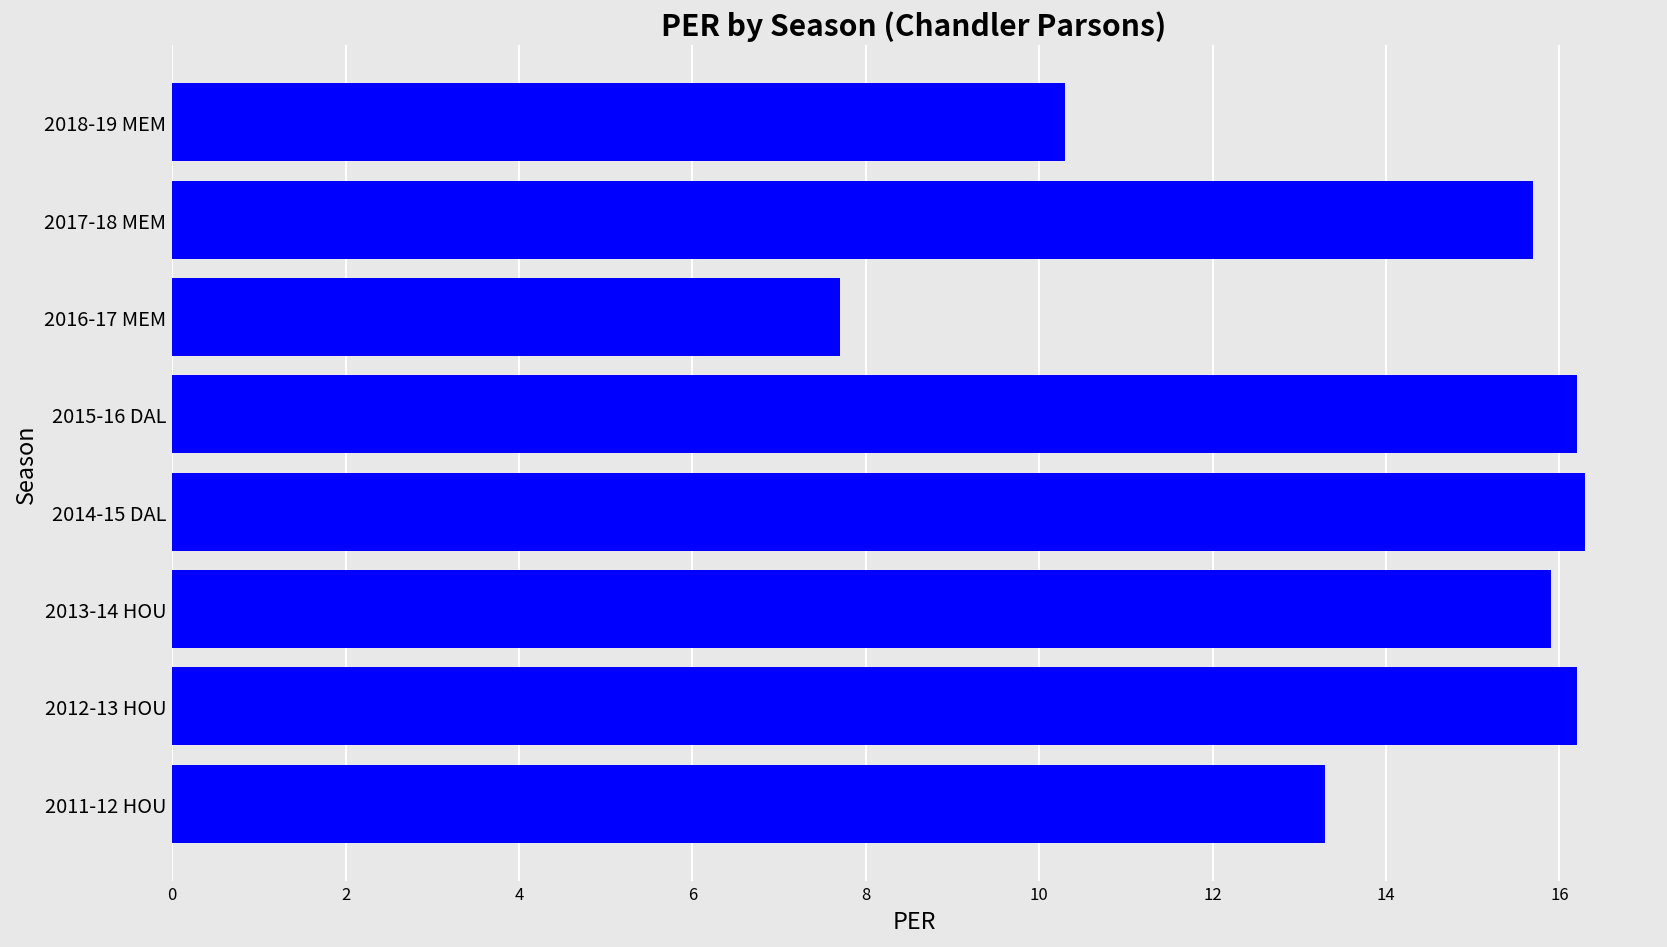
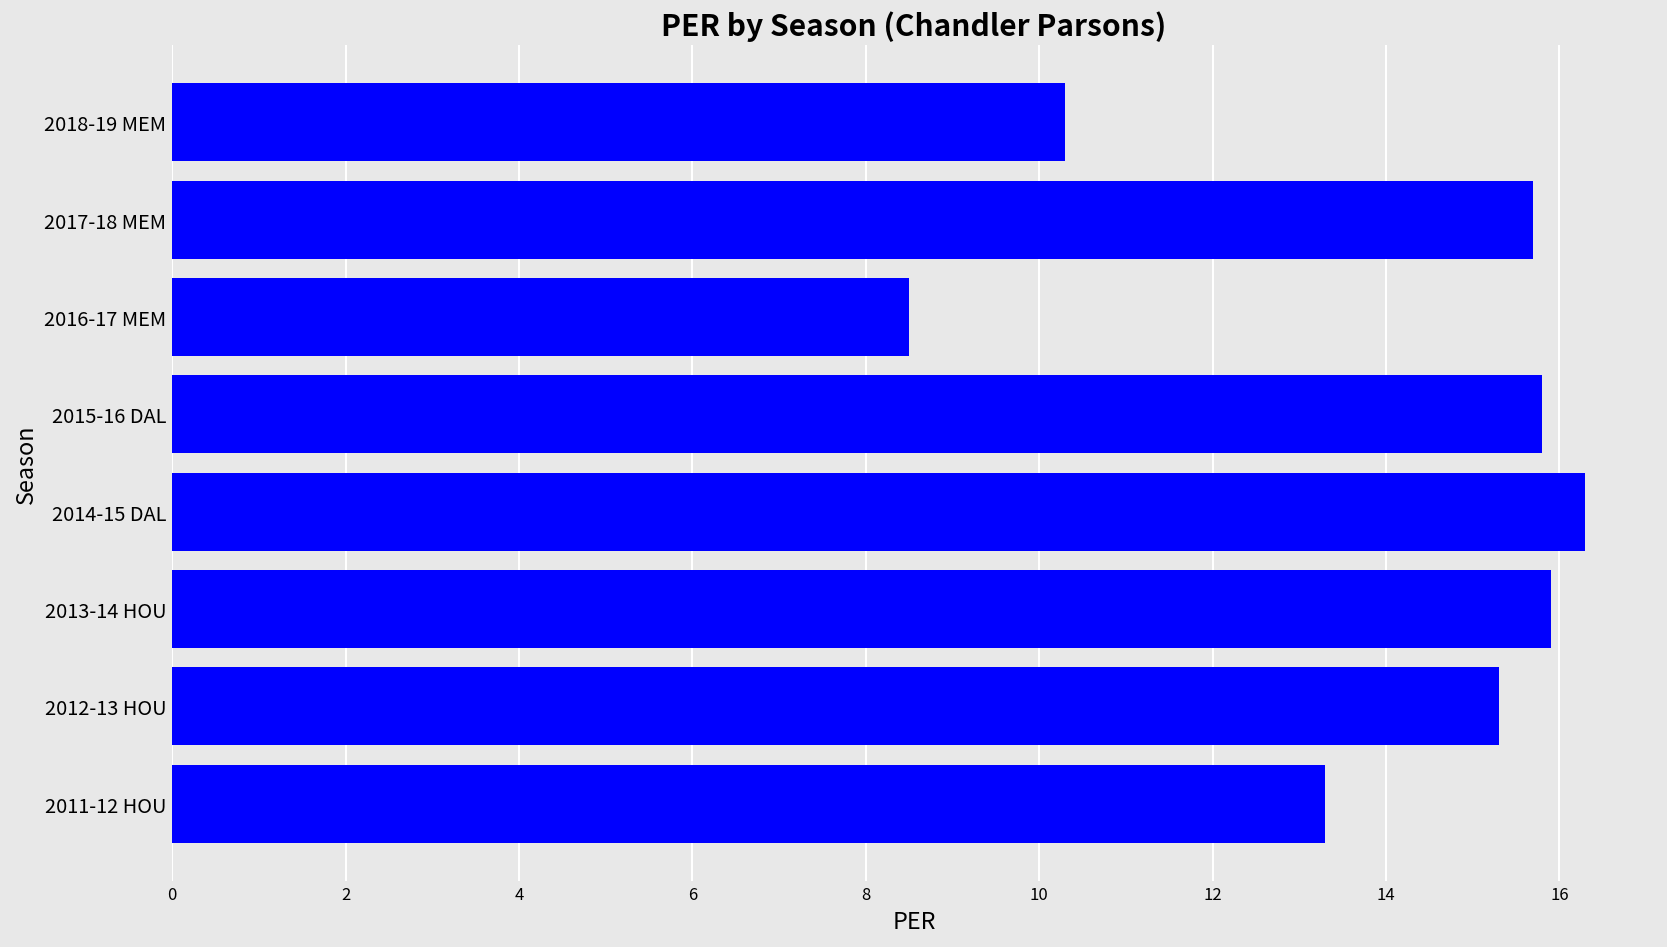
  {
    "2018-19 MEM": 10.3,
    "2017-18 MEM": 15.7,
-   "2016-17 MEM": 7.7,
-   "2015-16 DAL": 16.2,
+   "2016-17 MEM": 8.5,
+   "2015-16 DAL": 15.8,
    "2014-15 DAL": 16.3,
    "2013-14 HOU": 15.9,
-   "2012-13 HOU": 16.2,
+   "2012-13 HOU": 15.3,
    "2011-12 HOU": 13.3
  }
